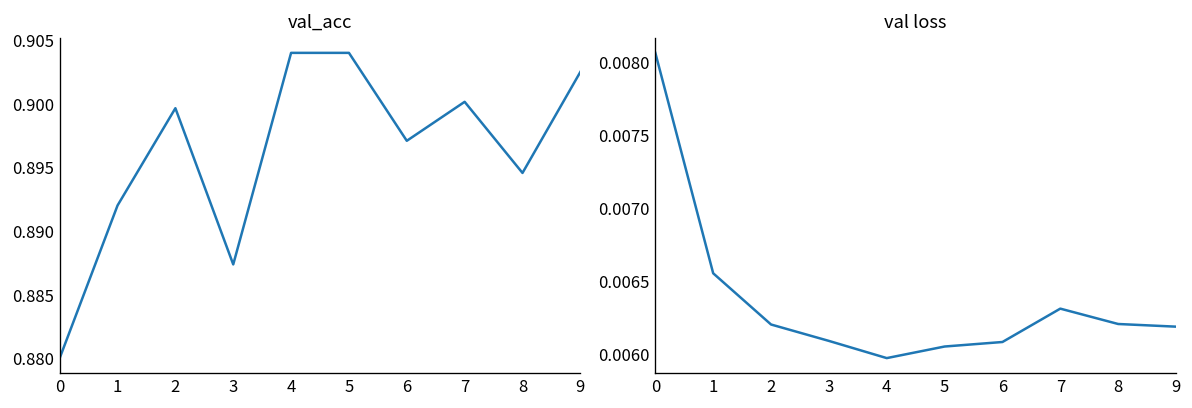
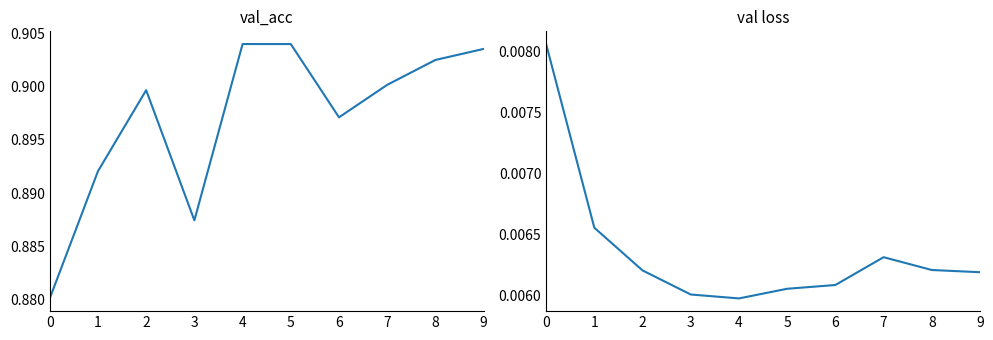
  {
    "val_acc": {
      "0": 0.8801,
      "1": 0.8921,
      "2": 0.8997,
      "3": 0.8874,
      "4": 0.9040,
      "5": 0.9040,
      "6": 0.8971,
      "7": 0.9002,
-     "8": 0.8946,
-     "9": 0.9025
+     "8": 0.9025,
+     "9": 0.9036
    },
    "val loss": {
      "0": 0.00806,
      "1": 0.00656,
      "2": 0.00621,
-     "3": 0.00610,
+     "3": 0.00601,
      "4": 0.00598,
      "5": 0.00606,
      "6": 0.00609,
      "7": 0.00632,
      "8": 0.00621,
      "9": 0.00619
    }
  }
